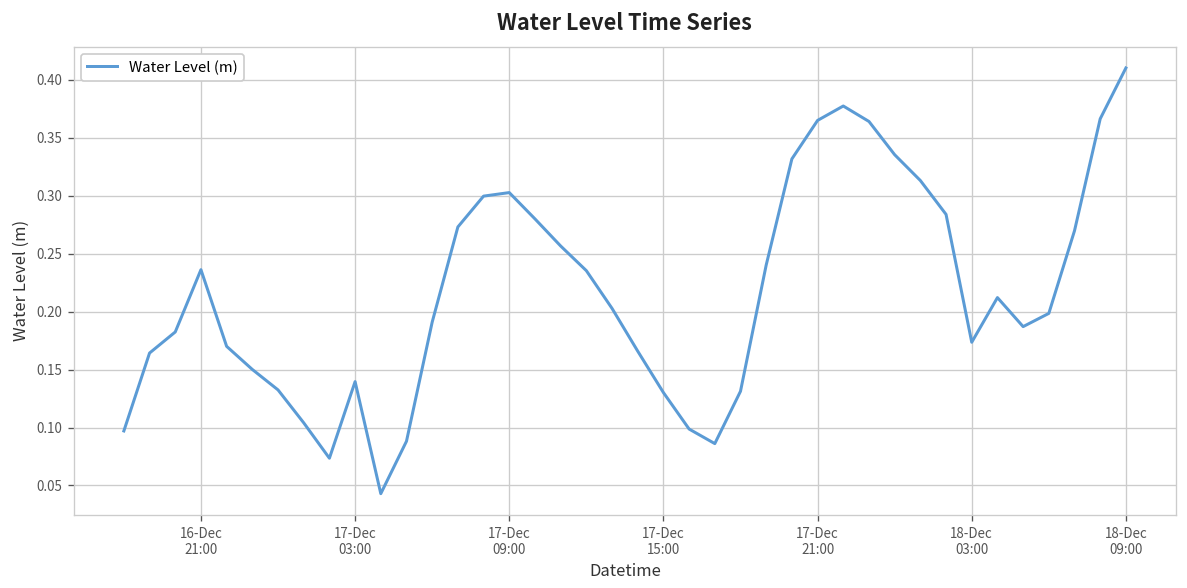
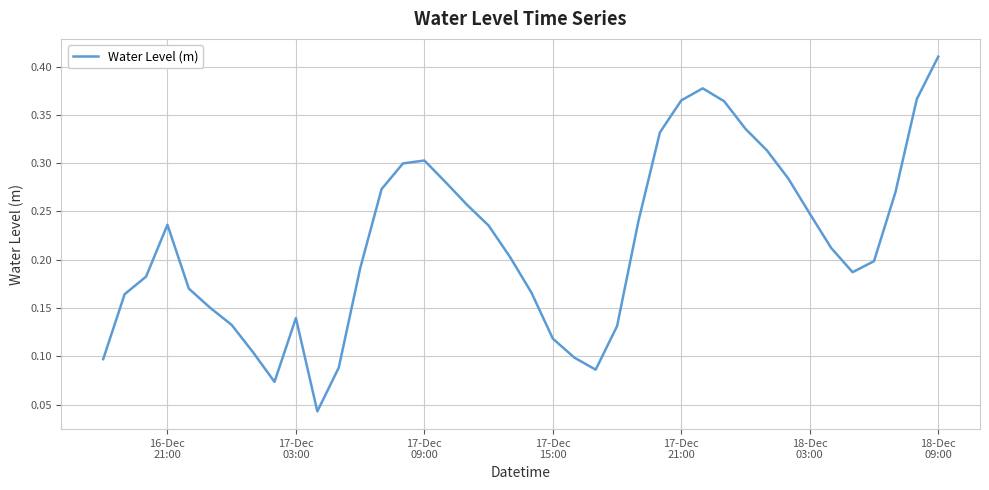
  {
    "16-Dec 21:00": 0.24,
    "17-Dec 03:00": 0.14,
    "17-Dec 09:00": 0.30,
-   "17-Dec 15:00": 0.13,
+   "17-Dec 15:00": 0.12,
    "17-Dec 21:00": 0.37,
-   "18-Dec 03:00": 0.17,
+   "18-Dec 03:00": 0.25,
    "18-Dec 09:00": 0.41
  }
